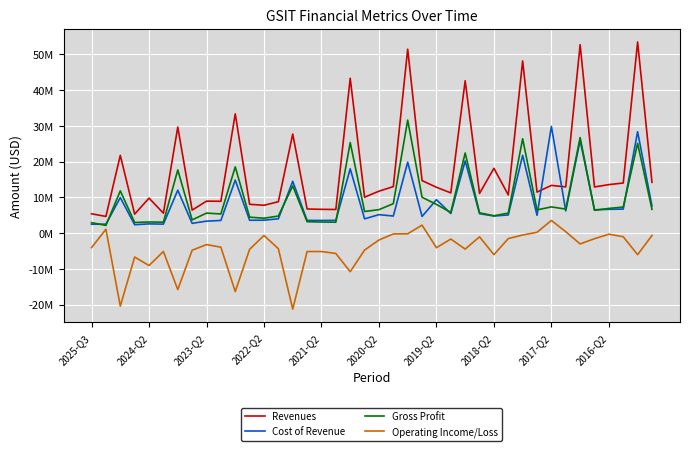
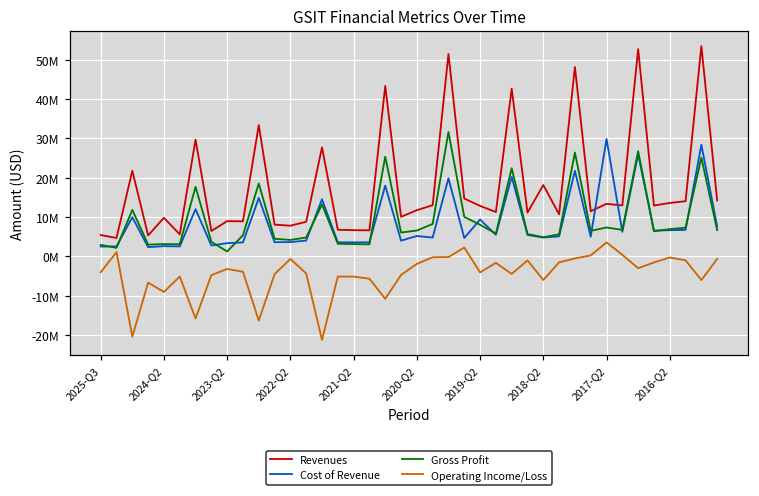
  {
    "Revenues": {
      "2025-Q3": 5000000,
      "2024-Q2": 10000000,
      "2023-Q2": 9000000,
      "2022-Q2": 8000000,
      "2021-Q2": 7000000,
      "2020-Q2": 12000000,
      "2019-Q2": 13000000,
      "2018-Q2": 18000000,
      "2017-Q2": 13000000,
      "2016-Q2": 14000000
    },
    "Cost of Revenue": {
      "2023-Q2": 3000000,
      "2020-Q2": 5000000,
      "2019-Q2": 9000000,
      "2017-Q2": 30000000
    },
    "Gross Profit": {
-     "2023-Q2": 6000000,
+     "2023-Q2": 1000000,
      "2020-Q2": 7000000,
      "2019-Q2": 8000000,
      "2017-Q2": 7000000
    },
    "Operating Income/Loss": {
      "2025-Q3": -4000000,
      "2024-Q2": -9000000,
      "2023-Q2": -3000000,
      "2022-Q2": -1000000,
      "2021-Q2": -5000000,
      "2020-Q2": -2000000,
      "2019-Q2": -4000000,
      "2018-Q2": -6000000,
      "2017-Q2": 4000000,
      "2016-Q2": 0
    }
  }
